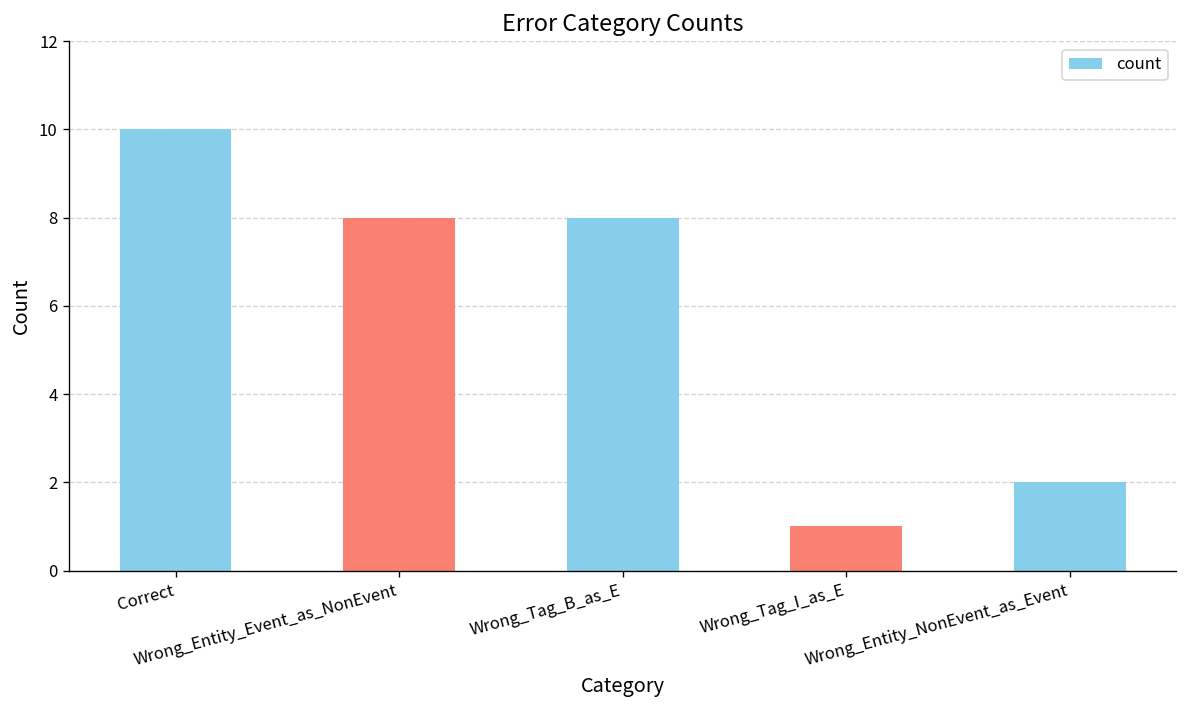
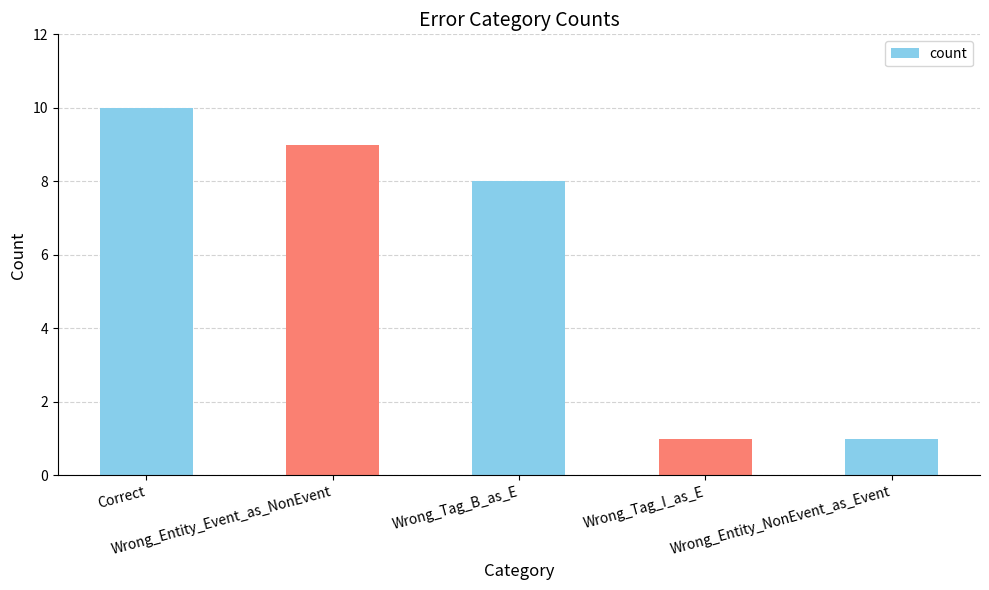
  {
    "Correct": 10,
-   "Wrong_Entity_Event_as_NonEvent": 8,
+   "Wrong_Entity_Event_as_NonEvent": 9,
    "Wrong_Tag_B_as_E": 8,
    "Wrong_Tag_I_as_E": 1,
-   "Wrong_Entity_NonEvent_as_Event": 2
+   "Wrong_Entity_NonEvent_as_Event": 1
  }
